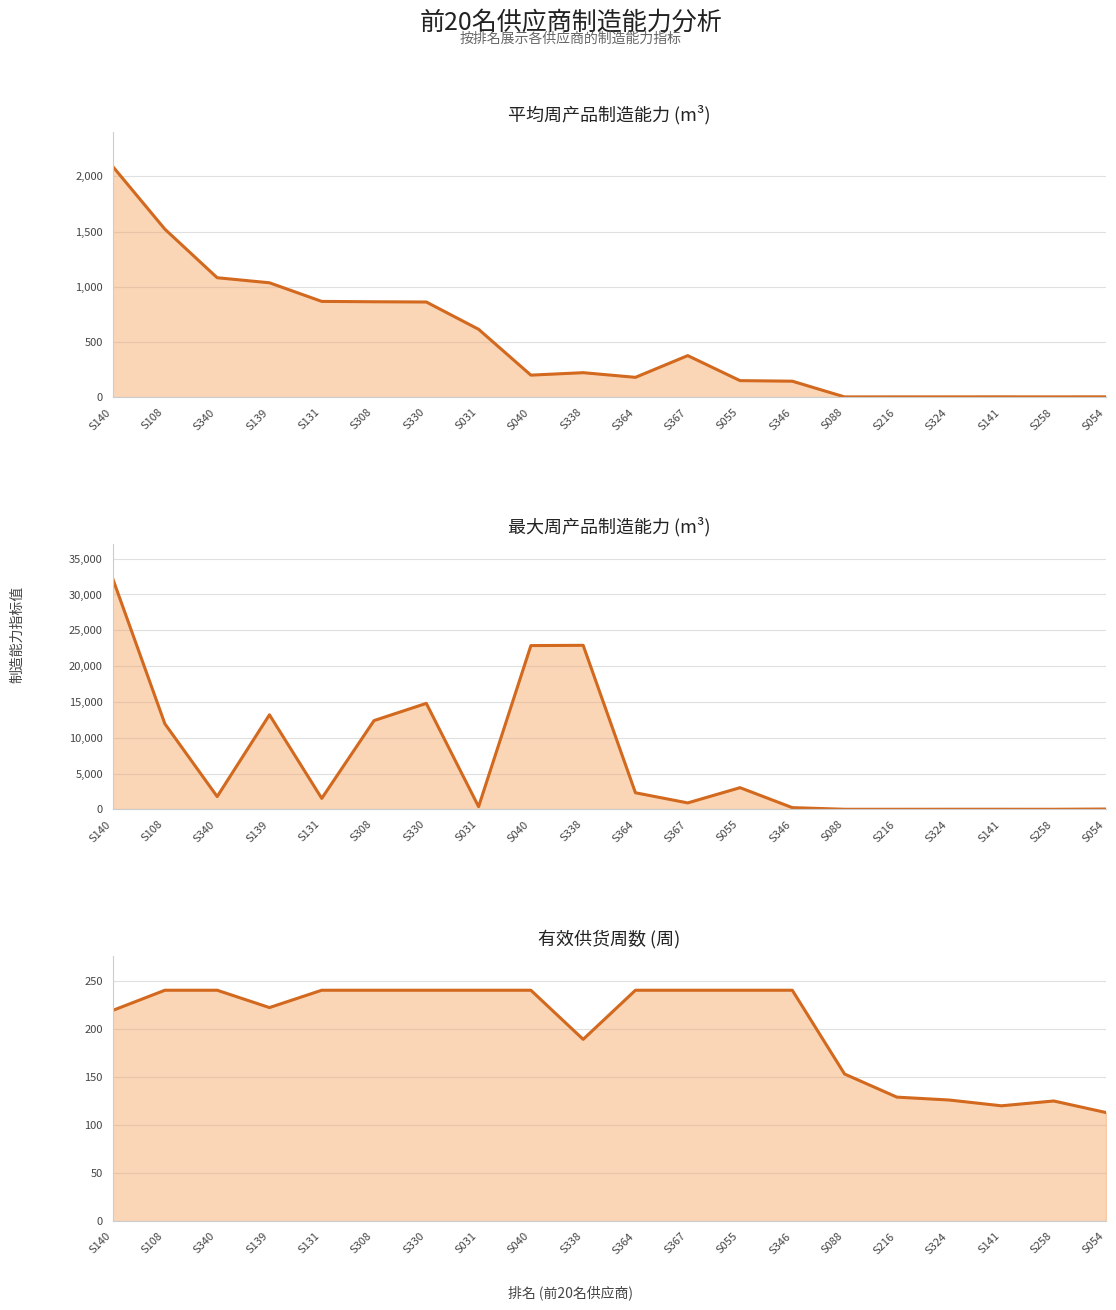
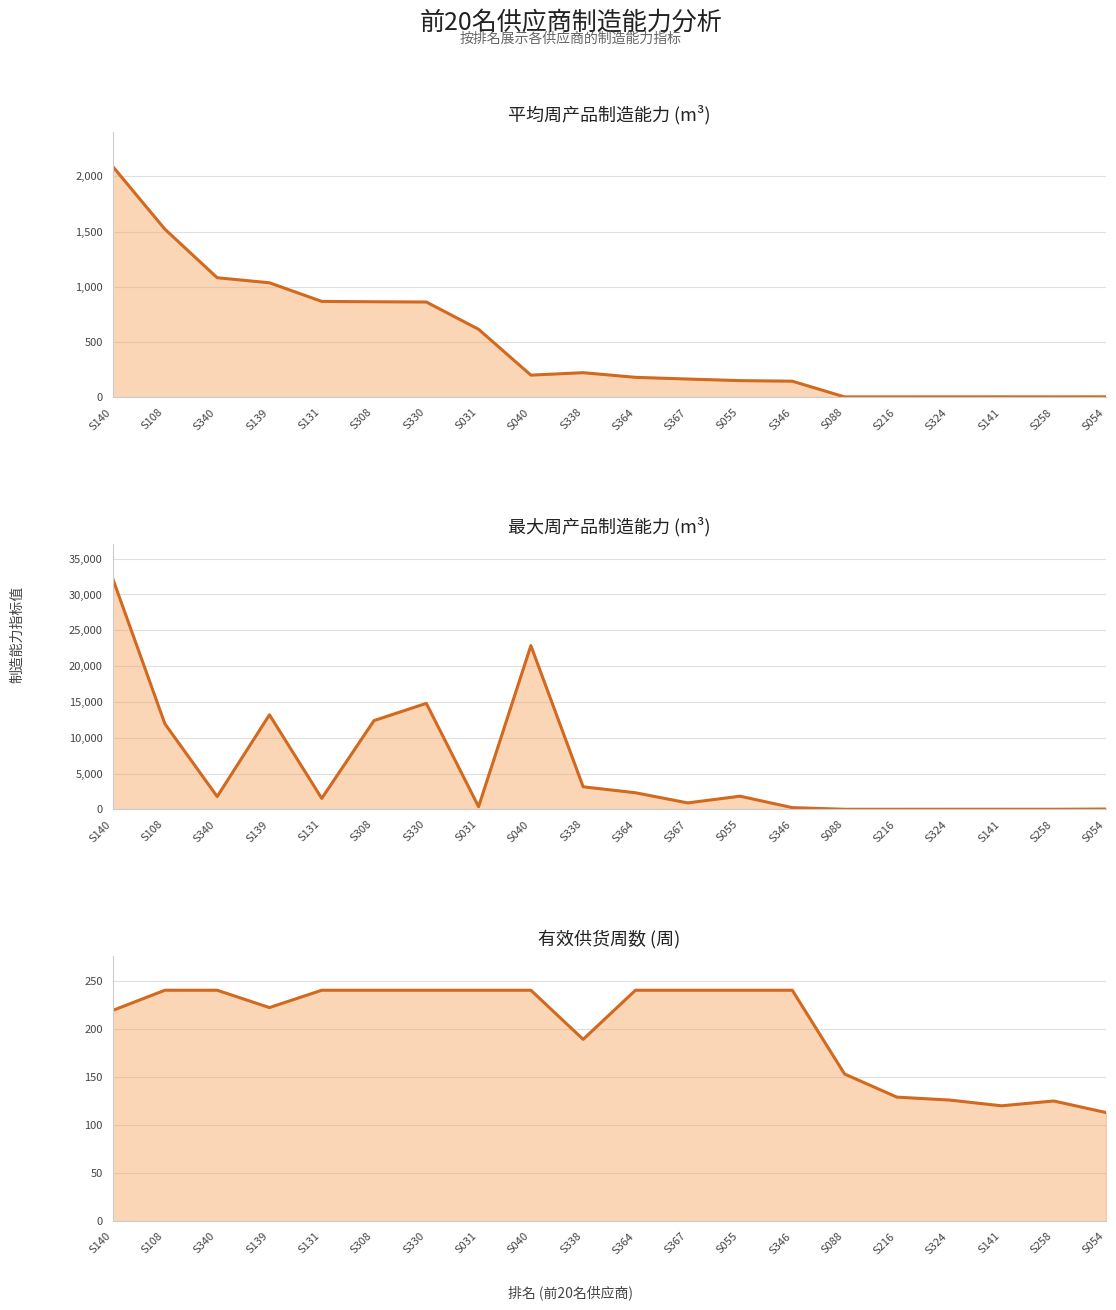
  {
    "平均周产品制造能力 (m³)": {
      "S140": "2,090",
      "S108": "1,520",
      "S340": "1,080",
      "S139": "1,040",
      "S131": "870",
      "S308": "860",
      "S330": "860",
      "S031": "620",
      "S040": "200",
      "S338": "220",
      "S364": "180",
-     "S367": "380",
+     "S367": "170",
      "S055": "150",
      "S346": "150",
      "S088": "0",
      "S216": "0",
      "S324": "10",
      "S141": "10",
      "S258": "10",
      "S054": "10"
    },
    "最大周产品制造能力 (m³)": {
      "S140": "32,000",
      "S108": "12,000",
      "S340": "2,000",
      "S139": "13,000",
      "S131": "2,000",
      "S308": "12,000",
      "S330": "15,000",
      "S031": "0",
      "S040": "23,000",
-     "S338": "23,000",
+     "S338": "3,000",
      "S364": "2,000",
      "S367": "1,000",
-     "S055": "3,000",
+     "S055": "2,000",
      "S346": "0",
      "S088": "0",
      "S216": "0",
      "S324": "0",
      "S141": "0",
      "S258": "0",
      "S054": "0"
    },
    "有效供货周数 (周)": {
      "S140": "220",
      "S108": "240",
      "S340": "240",
      "S139": "220",
      "S131": "240",
      "S308": "240",
      "S330": "240",
      "S031": "240",
      "S040": "240",
      "S338": "190",
      "S364": "240",
      "S367": "240",
      "S055": "240",
      "S346": "240",
      "S088": "150",
      "S216": "130",
      "S324": "130",
      "S141": "120",
      "S258": "130",
      "S054": "110"
    }
  }
